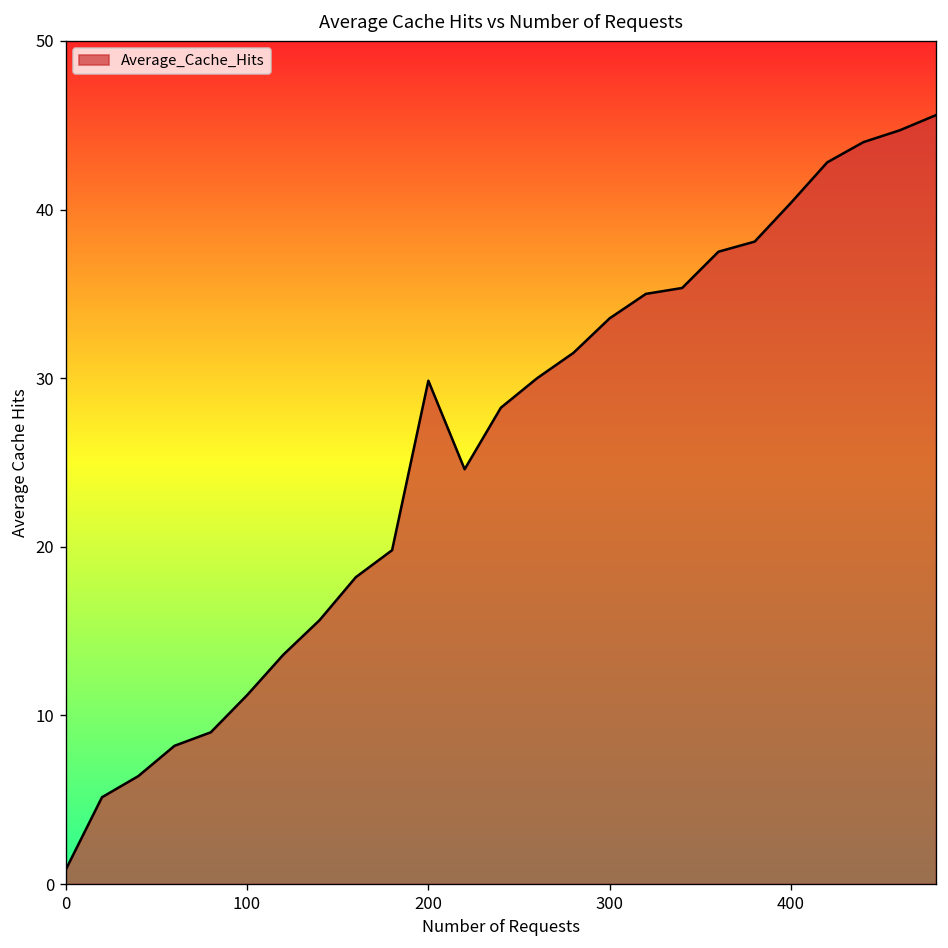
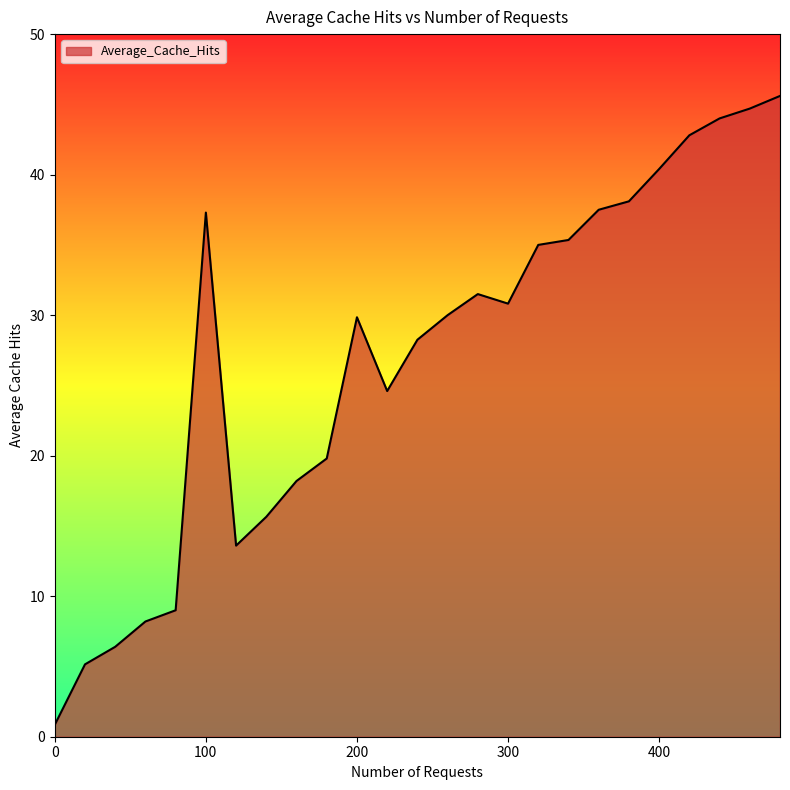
  {
    "0": 0.9,
-   "100": 11.2,
+   "100": 37.3,
    "200": 29.9,
-   "300": 33.6,
+   "300": 30.8,
    "400": 40.4
  }
